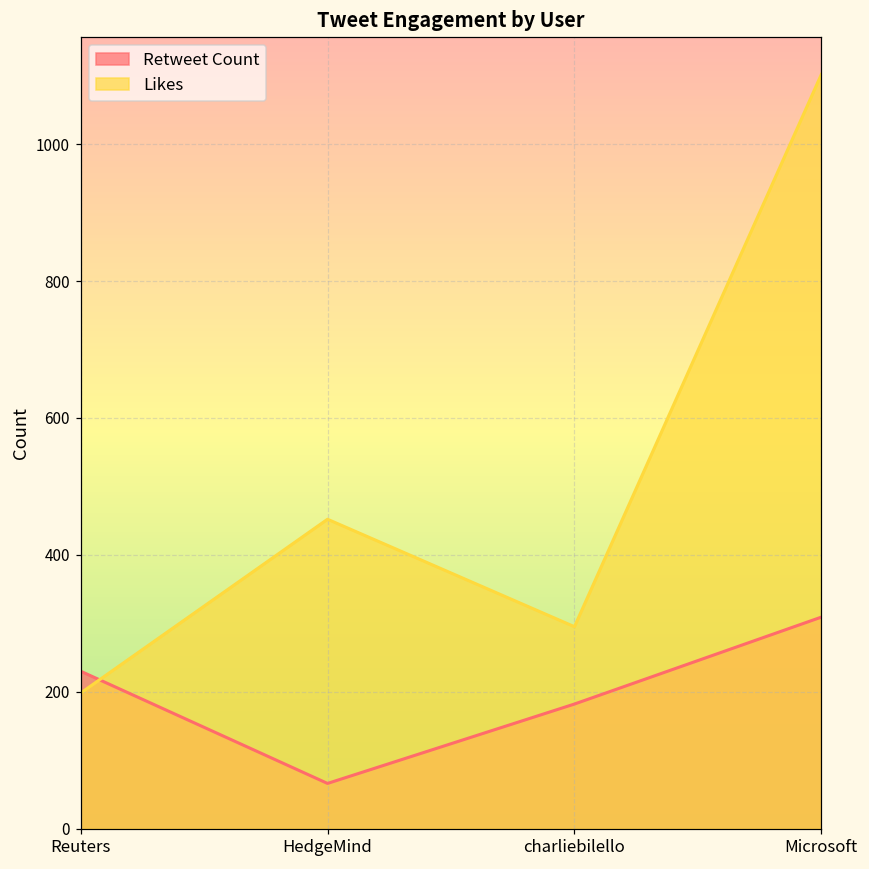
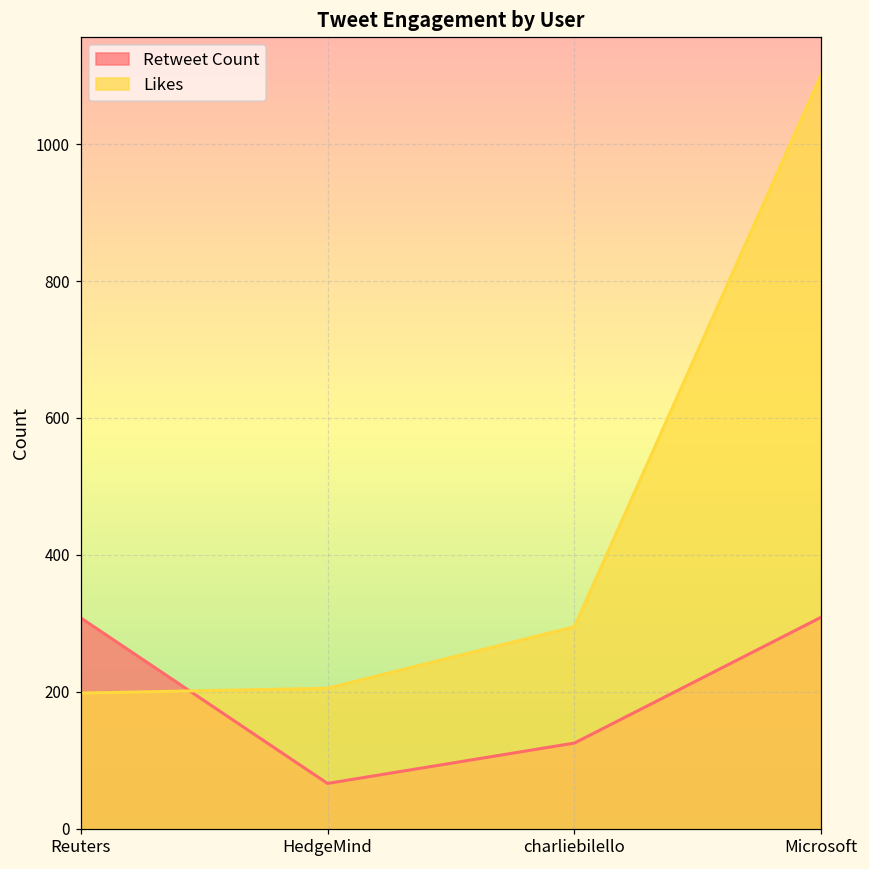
  {
    "Retweet Count": {
-     "Reuters": 230,
+     "Reuters": 310,
      "HedgeMind": 70,
-     "charliebilello": 180,
+     "charliebilello": 130,
      "Microsoft": 310
    },
    "Likes": {
      "Reuters": 200,
-     "HedgeMind": 450,
+     "HedgeMind": 210,
      "charliebilello": 300,
      "Microsoft": 1100
    }
  }
